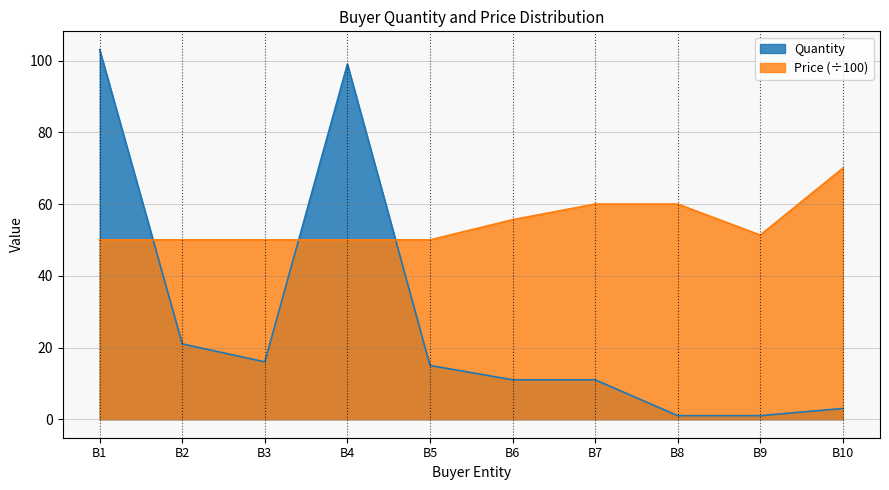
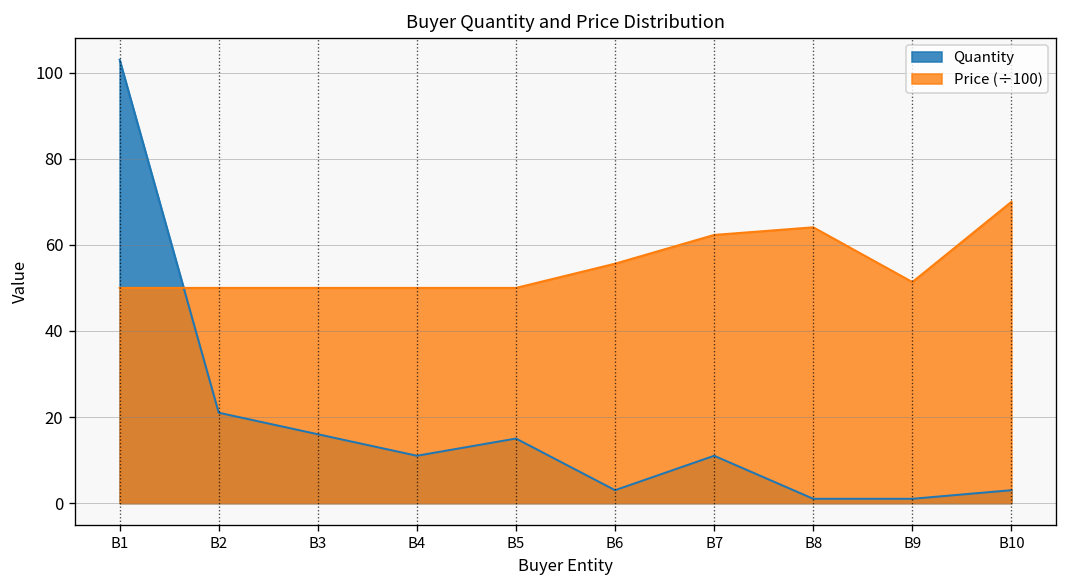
  {
    "Quantity": {
      "B1": 103,
      "B2": 21,
      "B3": 16,
-     "B4": 99,
+     "B4": 11,
      "B5": 15,
-     "B6": 11,
+     "B6": 3,
      "B7": 11,
      "B8": 1,
      "B9": 1,
      "B10": 3
    },
    "Price (÷100)": {
      "B1": 50,
      "B2": 50,
      "B3": 50,
      "B4": 50,
      "B5": 50,
      "B6": 56,
-     "B7": 60,
-     "B8": 60,
+     "B7": 62,
+     "B8": 64,
      "B9": 51,
      "B10": 70
    }
  }
